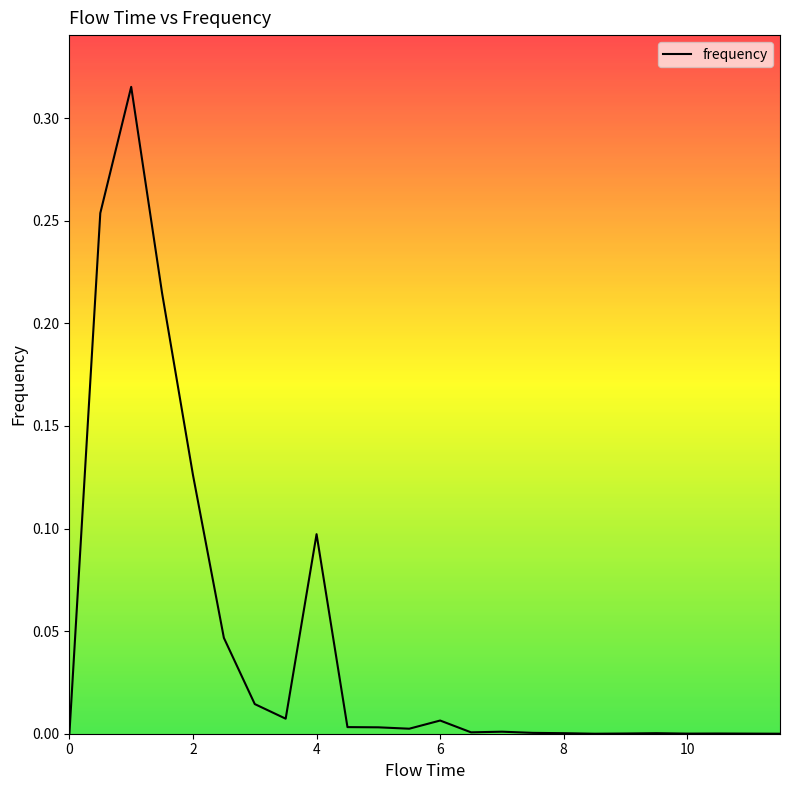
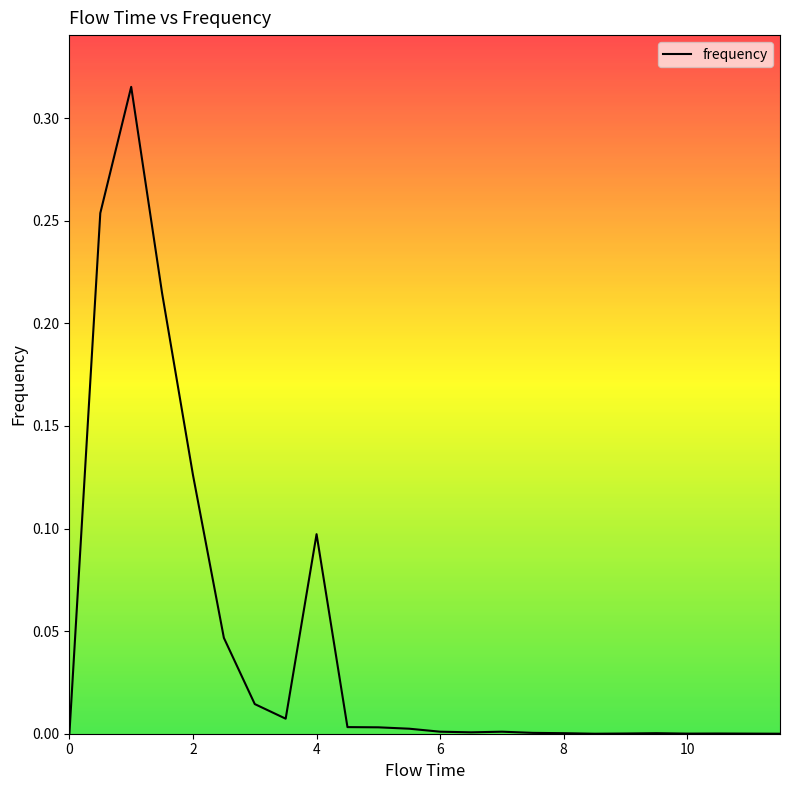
  {
    "0": 0.000,
    "2": 0.126,
    "4": 0.097,
-   "6": 0.006,
+   "6": 0.001,
    "8": 0.000,
    "10": 0.000
  }
